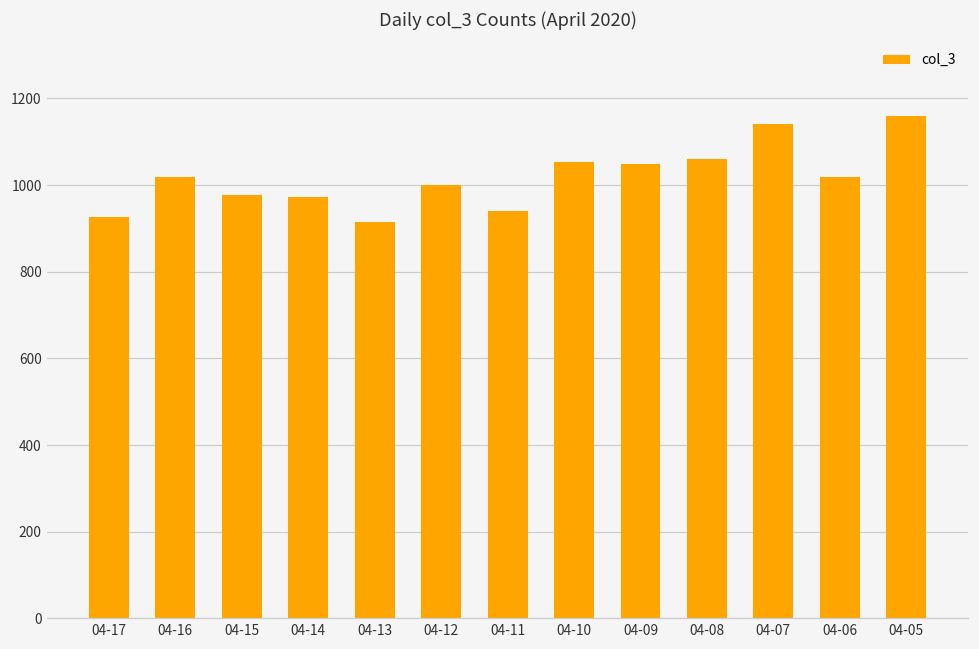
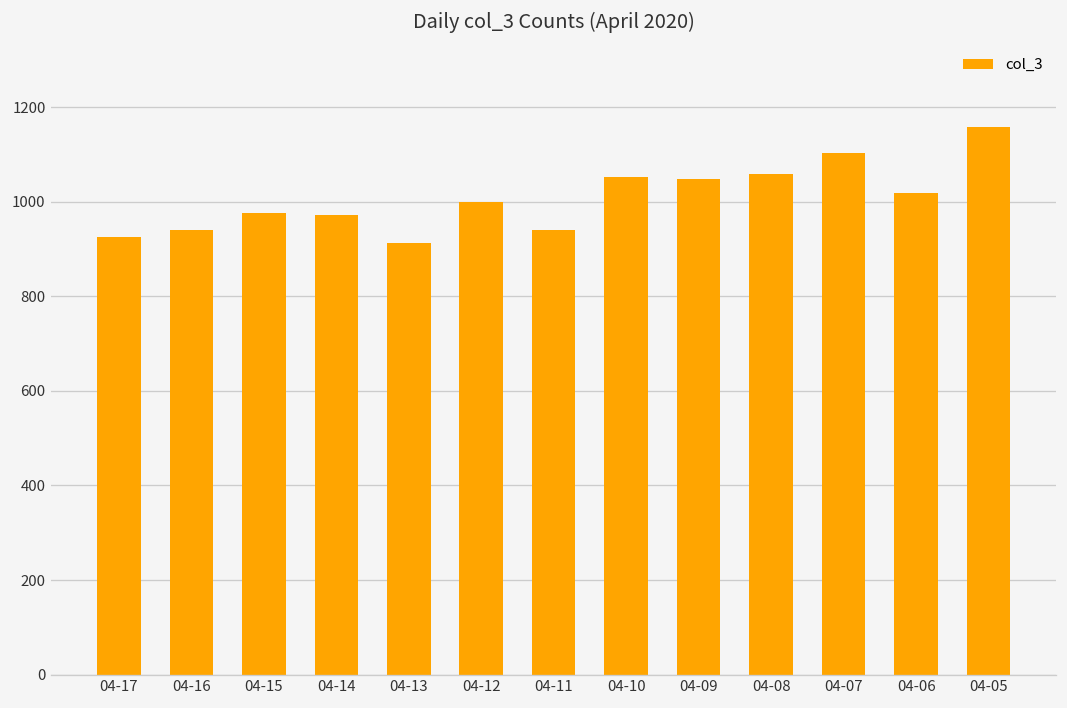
  {
    "04-17": 930,
-   "04-16": 1020,
+   "04-16": 940,
    "04-15": 980,
    "04-14": 970,
    "04-13": 910,
    "04-12": 1000,
    "04-11": 940,
    "04-10": 1050,
    "04-09": 1050,
    "04-08": 1060,
-   "04-07": 1140,
+   "04-07": 1100,
    "04-06": 1020,
    "04-05": 1160
  }
